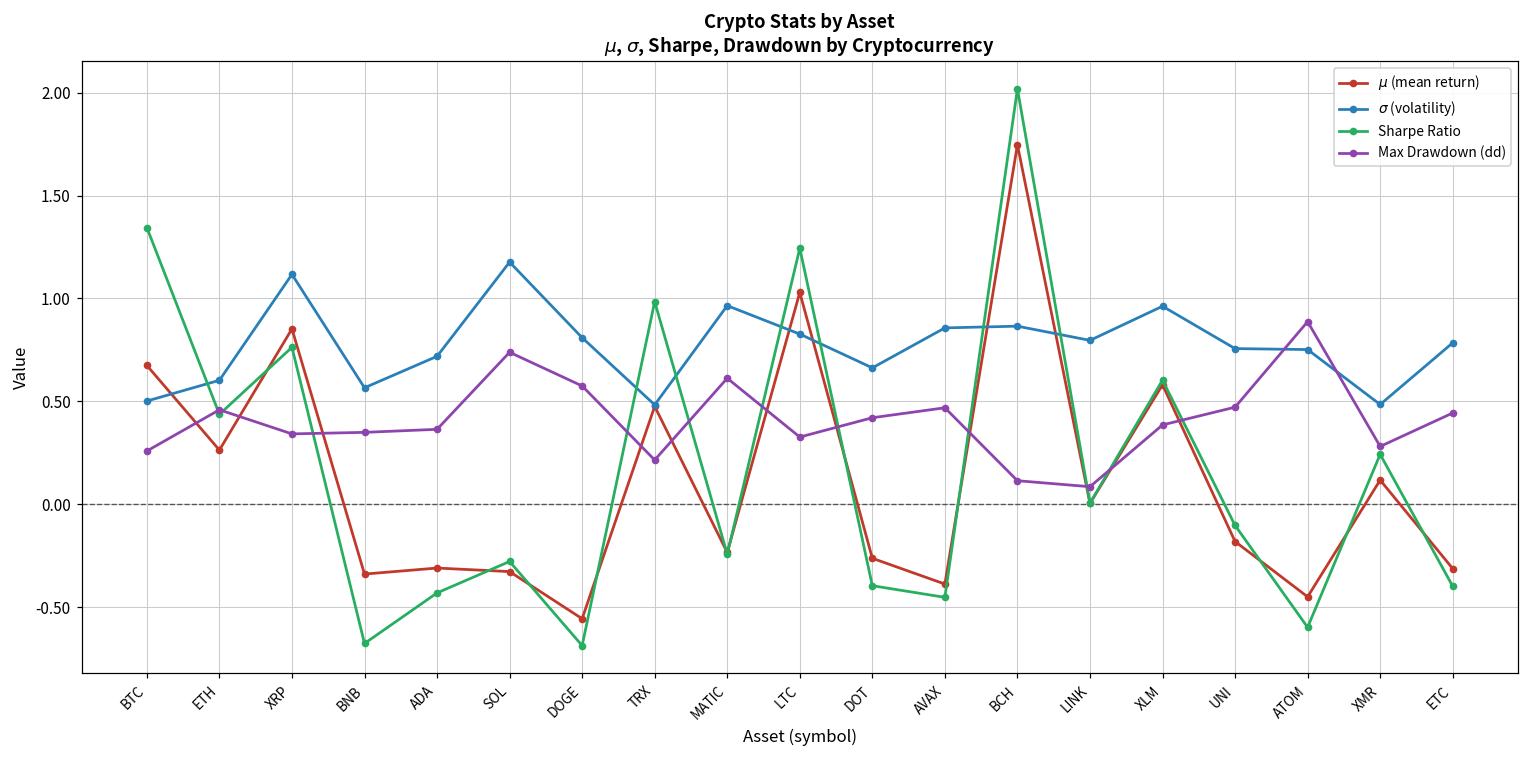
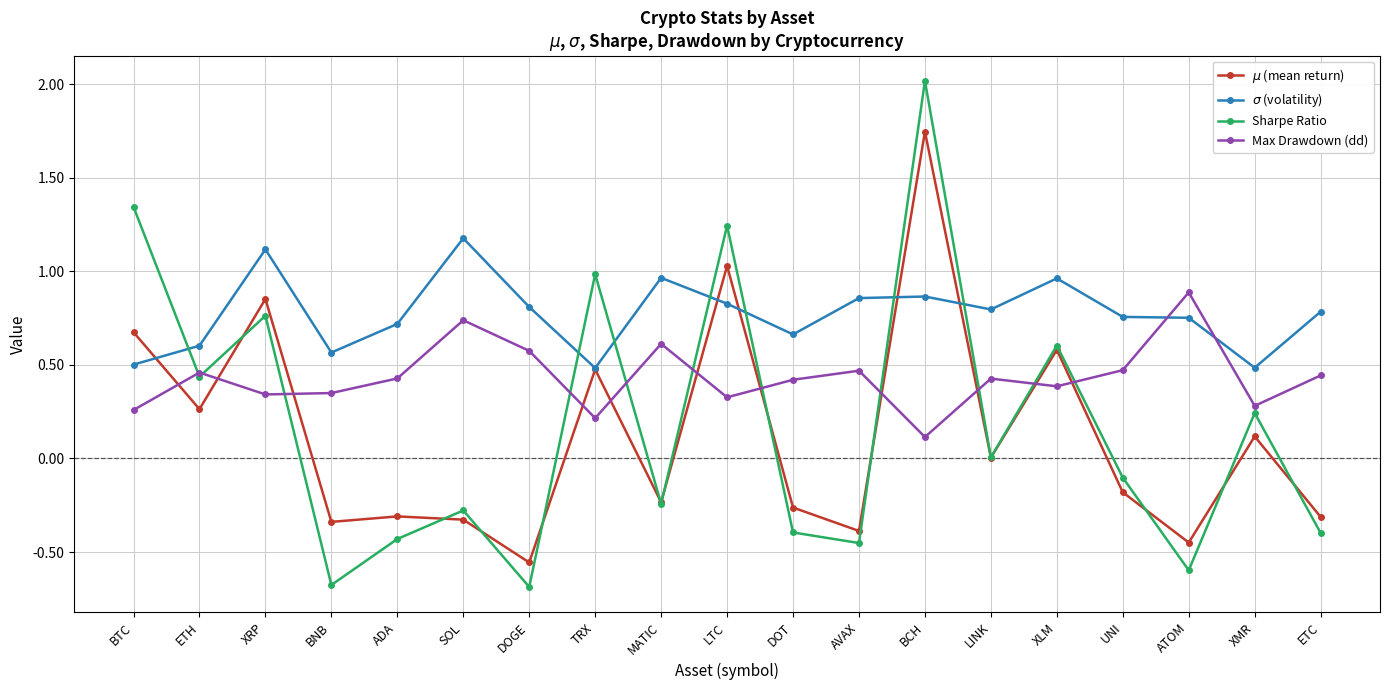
  {
    "Sharpe Ratio": {
      "BTC": 1.34,
      "ETH": 0.44,
      "XRP": 0.76,
      "BNB": -0.68,
      "ADA": -0.43,
      "SOL": -0.28,
      "DOGE": -0.69,
      "TRX": 0.98,
      "LTC": 1.24,
      "DOT": -0.40,
      "AVAX": -0.45,
      "BCH": 2.02,
      "XLM": 0.60,
      "UNI": -0.10,
      "ATOM": -0.60,
      "XMR": 0.24,
      "ETC": -0.40
    },
    "Max Drawdown (dd)": {
      "BTC": 0.26,
      "ETH": 0.46,
      "XRP": 0.34,
      "BNB": 0.35,
-     "ADA": 0.36,
+     "ADA": 0.43,
      "SOL": 0.74,
      "DOGE": 0.58,
      "TRX": 0.22,
      "MATIC": 0.61,
      "LTC": 0.33,
      "DOT": 0.42,
      "AVAX": 0.47,
      "BCH": 0.11,
-     "LINK": 0.09,
+     "LINK": 0.43,
      "XLM": 0.39,
      "UNI": 0.47,
      "ATOM": 0.89,
      "XMR": 0.28,
      "ETC": 0.44
    }
  }
